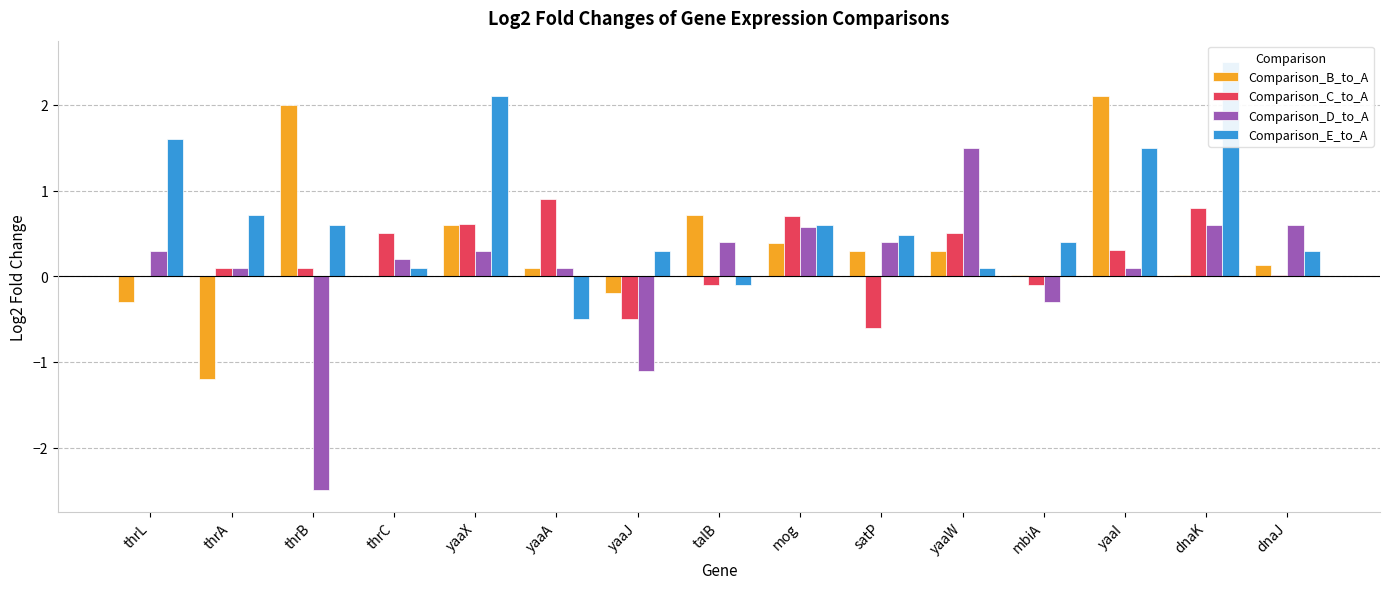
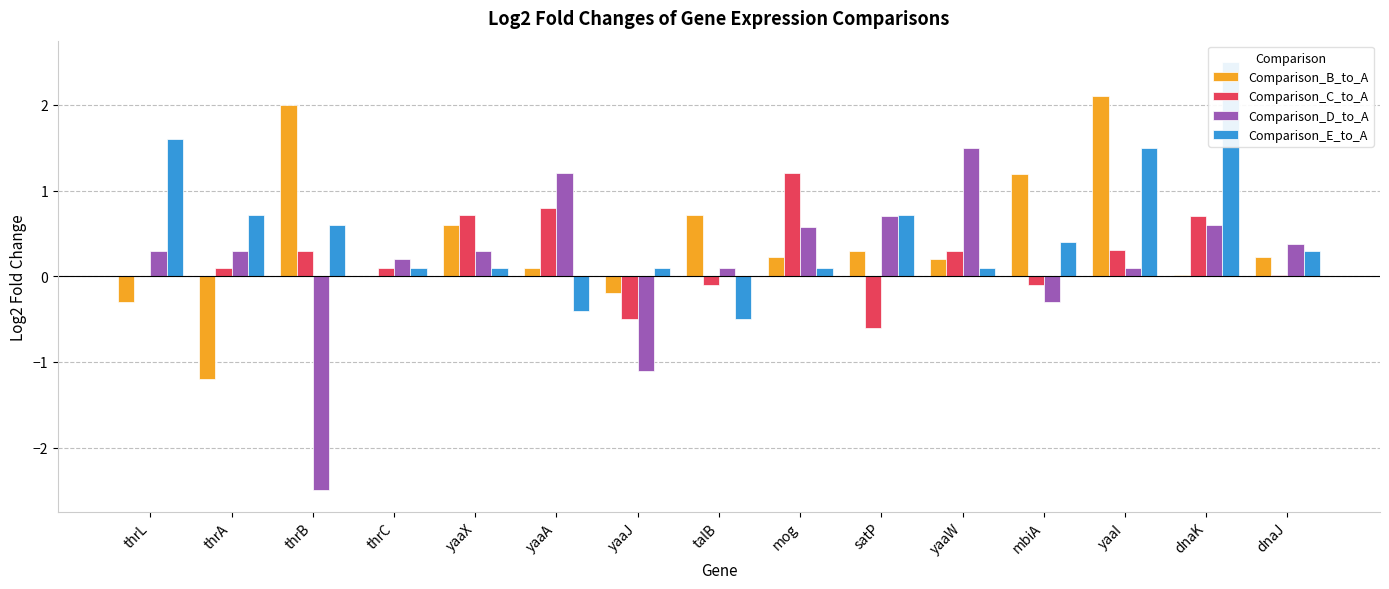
  {
    "Comparison_B_to_A": {
      "thrL": -0.3,
      "thrA": -1.2,
      "thrB": 2.0,
      "thrC": 0.0,
      "yaaX": 0.6,
      "yaaA": 0.1,
      "yaaJ": -0.2,
      "talB": 0.7,
-     "mog": 0.4,
+     "mog": 0.2,
      "satP": 0.3,
-     "yaaW": 0.3,
-     "mbiA": 0.0,
+     "yaaW": 0.2,
+     "mbiA": 1.2,
      "yaaI": 2.1,
-     "dnaJ": 0.1
+     "dnaJ": 0.2
    },
    "Comparison_C_to_A": {
      "thrL": 0.0,
      "thrA": 0.1,
-     "thrB": 0.1,
-     "thrC": 0.5,
-     "yaaX": 0.6,
-     "yaaA": 0.9,
+     "thrB": 0.3,
+     "thrC": 0.1,
+     "yaaX": 0.7,
+     "yaaA": 0.8,
      "yaaJ": -0.5,
      "talB": -0.1,
-     "mog": 0.7,
+     "mog": 1.2,
      "satP": -0.6,
-     "yaaW": 0.5,
+     "yaaW": 0.3,
      "mbiA": -0.1,
      "yaaI": 0.3,
-     "dnaK": 0.8
+     "dnaK": 0.7
    },
    "Comparison_D_to_A": {
      "thrL": 0.3,
-     "thrA": 0.1,
+     "thrA": 0.3,
      "thrB": -2.5,
      "thrC": 0.2,
      "yaaX": 0.3,
-     "yaaA": 0.1,
+     "yaaA": 1.2,
      "yaaJ": -1.1,
-     "talB": 0.4,
+     "talB": 0.1,
      "mog": 0.6,
-     "satP": 0.4,
+     "satP": 0.7,
      "yaaW": 1.5,
      "mbiA": -0.3,
      "yaaI": 0.1,
      "dnaK": 0.6,
-     "dnaJ": 0.6
+     "dnaJ": 0.4
    },
    "Comparison_E_to_A": {
      "thrL": 1.6,
      "thrA": 0.7,
      "thrB": 0.6,
      "thrC": 0.1,
-     "yaaX": 2.1,
-     "yaaA": -0.5,
-     "yaaJ": 0.3,
-     "talB": -0.1,
-     "mog": 0.6,
-     "satP": 0.5,
+     "yaaX": 0.1,
+     "yaaA": -0.4,
+     "yaaJ": 0.1,
+     "talB": -0.5,
+     "mog": 0.1,
+     "satP": 0.7,
      "yaaW": 0.1,
      "mbiA": 0.4,
      "yaaI": 1.5,
      "dnaJ": 0.3
    }
  }
